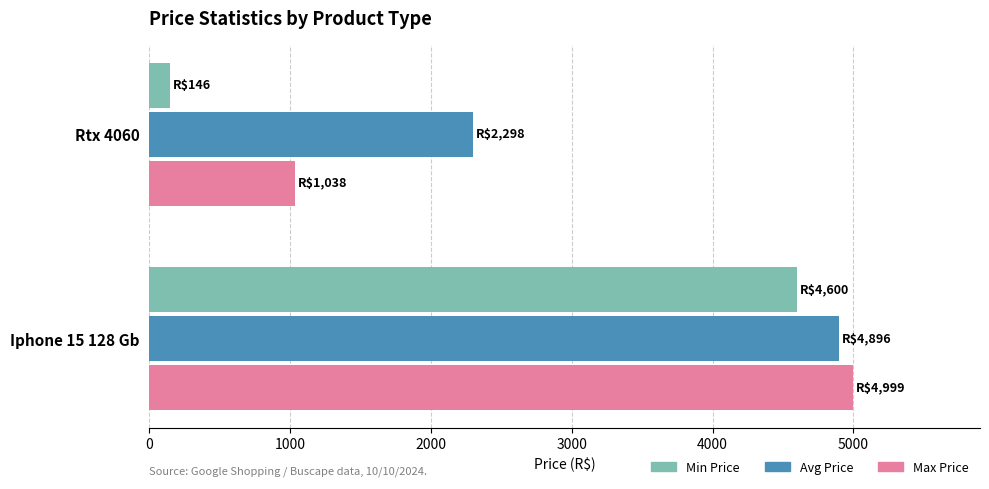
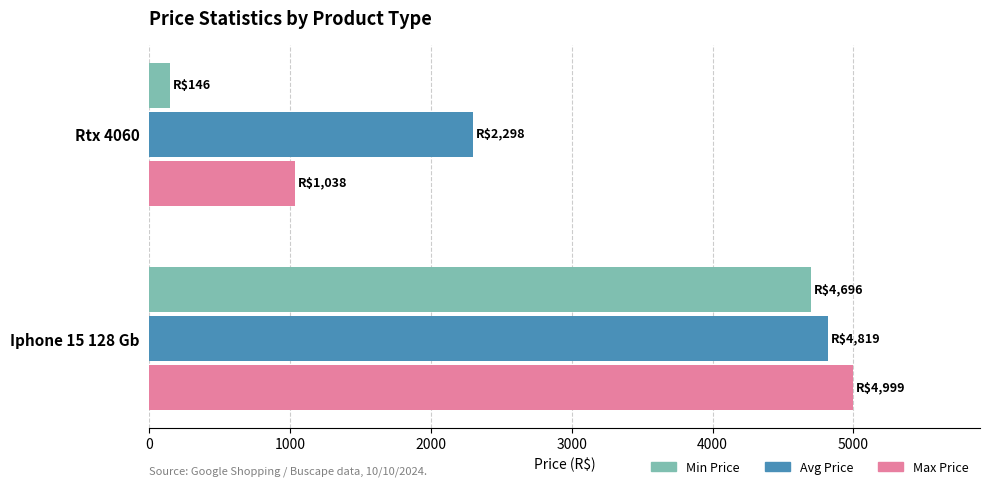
  {
    "Min Price": {
      "Rtx 4060": "$146",
-     "Iphone 15 128 Gb": "$4,600"
+     "Iphone 15 128 Gb": "$4,696"
    },
    "Avg Price": {
      "Rtx 4060": "$2,298",
-     "Iphone 15 128 Gb": "$4,896"
+     "Iphone 15 128 Gb": "$4,819"
    },
    "Max Price": {
      "Rtx 4060": "$1,038",
      "Iphone 15 128 Gb": "$4,999"
    }
  }
